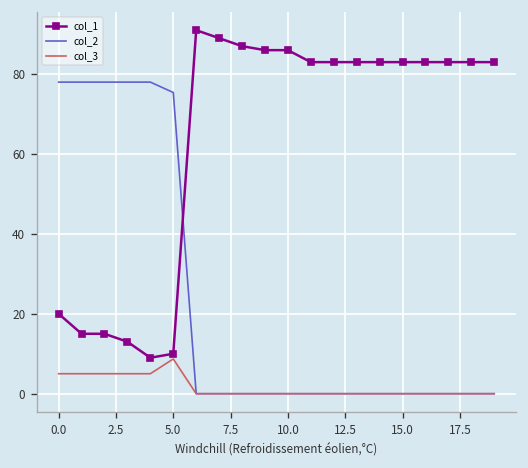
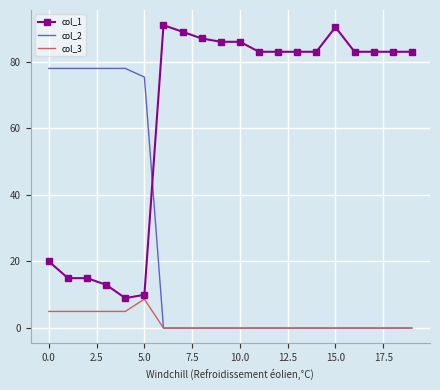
  {
    "col_1": {
      "0.0": 20,
      "5.0": 10,
      "10.0": 86,
-     "15.0": 83
+     "15.0": 90
    },
    "col_2": {
      "0.0": 78,
      "5.0": 75
    },
    "col_3": {
      "0.0": 5,
      "5.0": 9
    }
  }
